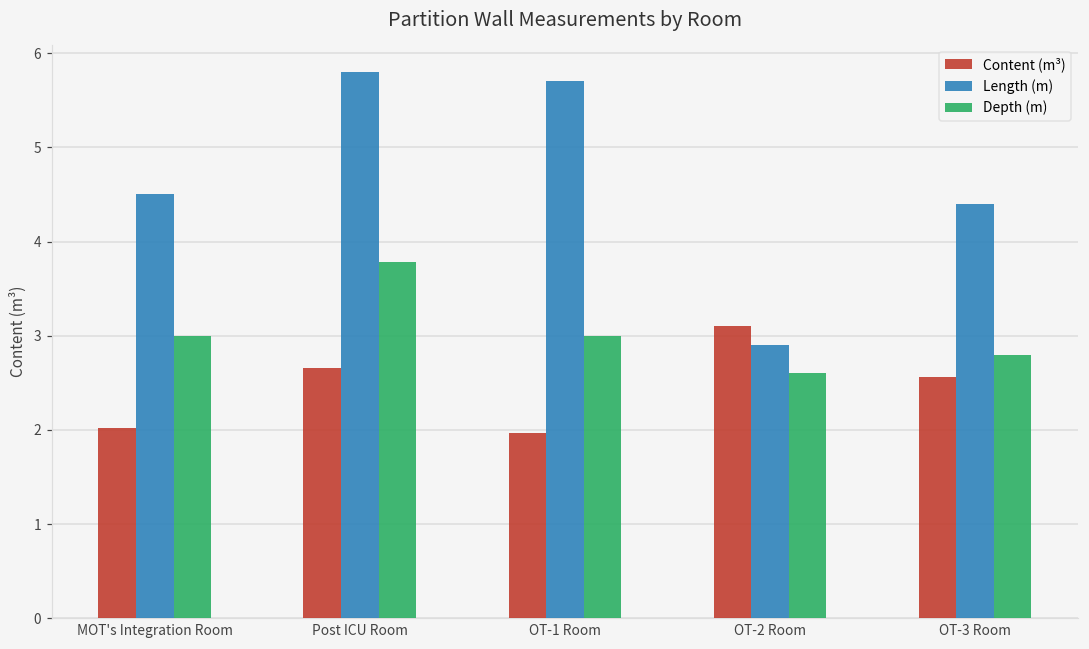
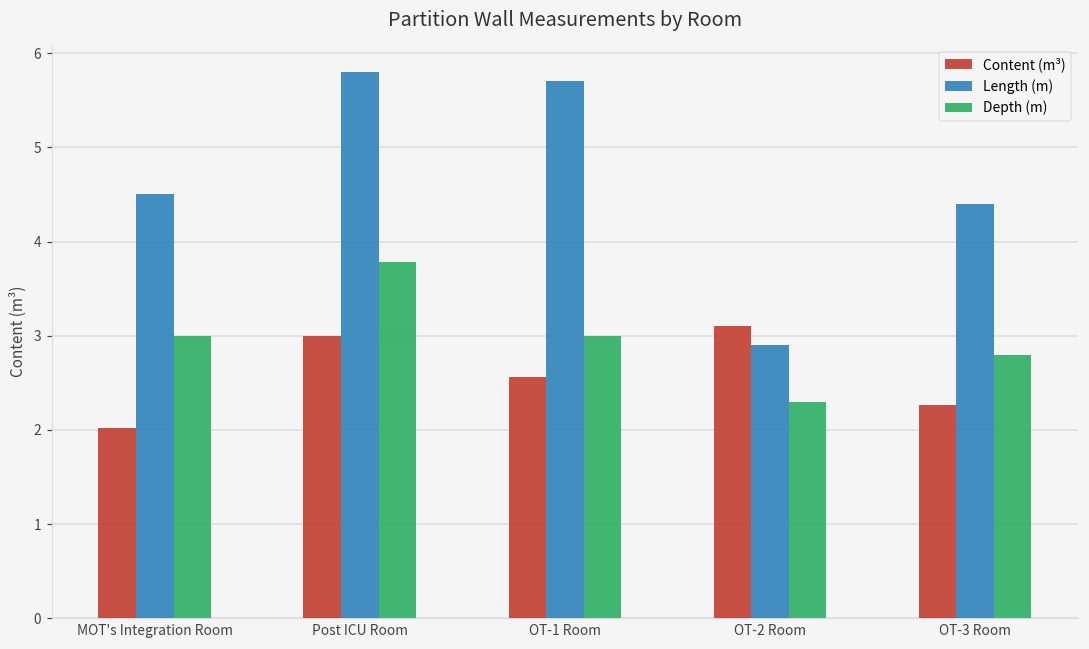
  {
    "Content (m³)": {
      "MOT's Integration Room": 2.0,
-     "Post ICU Room": 2.7,
-     "OT-1 Room": 2.0,
+     "Post ICU Room": 3.0,
+     "OT-1 Room": 2.6,
      "OT-2 Room": 3.1,
-     "OT-3 Room": 2.6
+     "OT-3 Room": 2.3
    },
    "Length (m)": {
      "MOT's Integration Room": 4.5,
      "Post ICU Room": 5.8,
      "OT-1 Room": 5.7,
      "OT-2 Room": 2.9,
      "OT-3 Room": 4.4
    },
    "Depth (m)": {
      "MOT's Integration Room": 3.0,
      "Post ICU Room": 3.8,
      "OT-1 Room": 3.0,
-     "OT-2 Room": 2.6,
+     "OT-2 Room": 2.3,
      "OT-3 Room": 2.8
    }
  }
